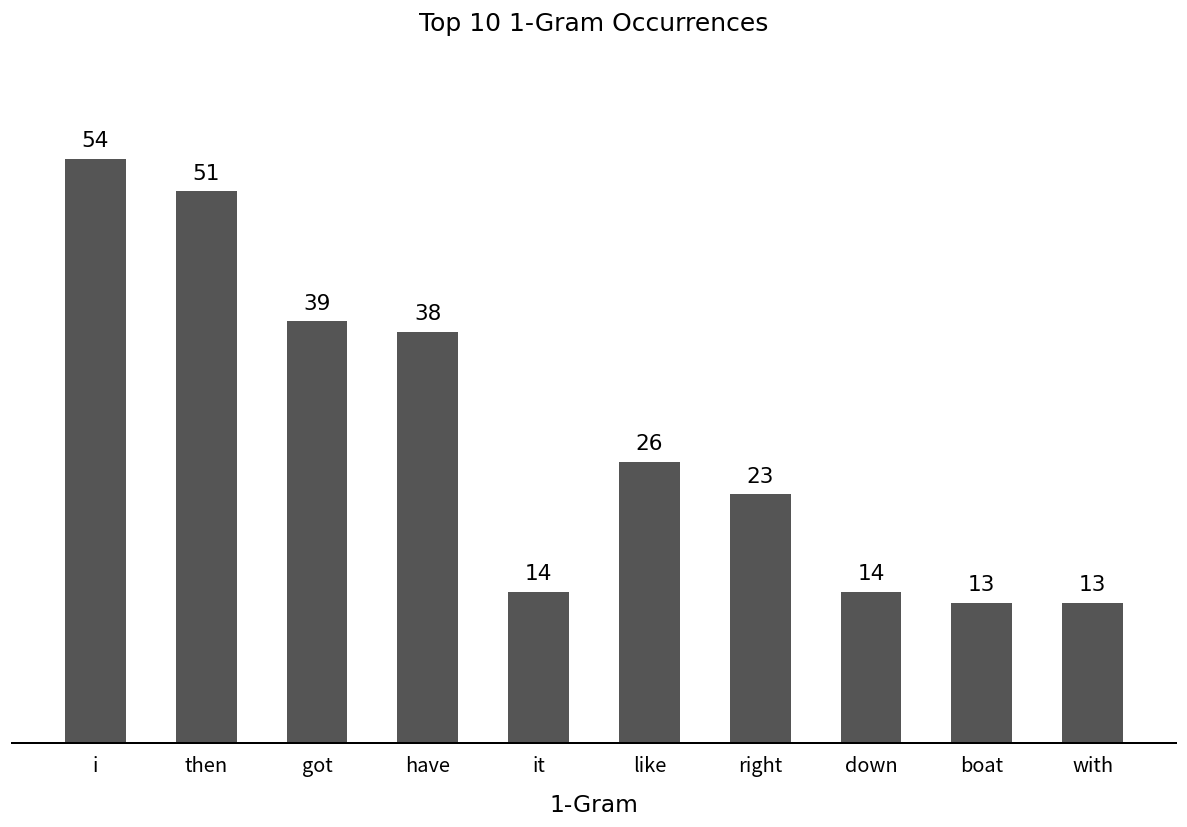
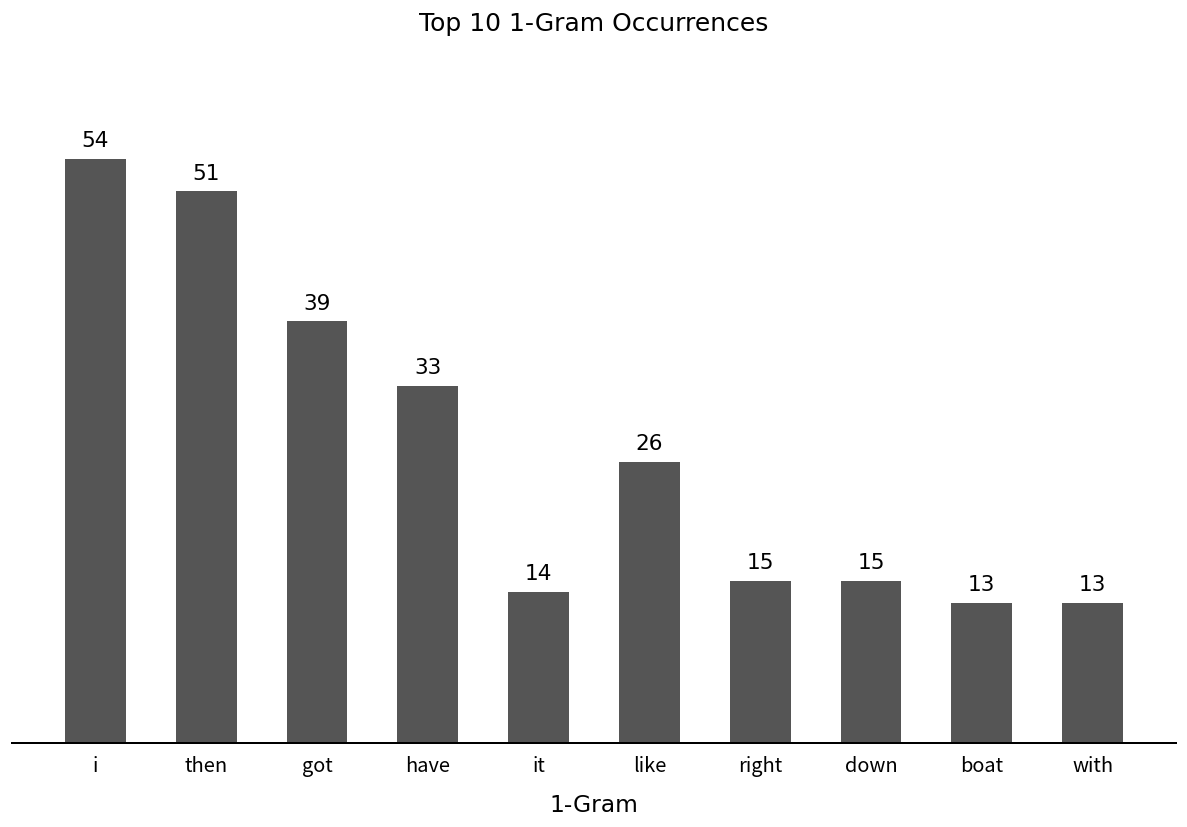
  {
    "i": 54,
    "then": 51,
    "got": 39,
-   "have": 38,
+   "have": 33,
    "it": 14,
    "like": 26,
-   "right": 23,
-   "down": 14,
+   "right": 15,
+   "down": 15,
    "boat": 13,
    "with": 13
  }
